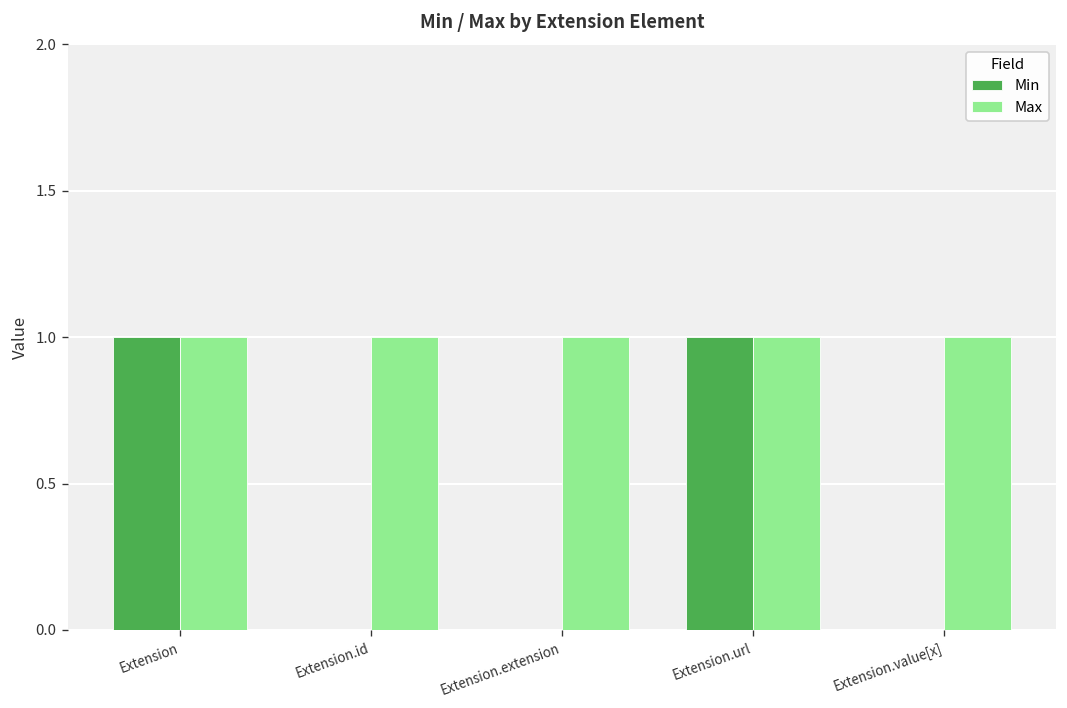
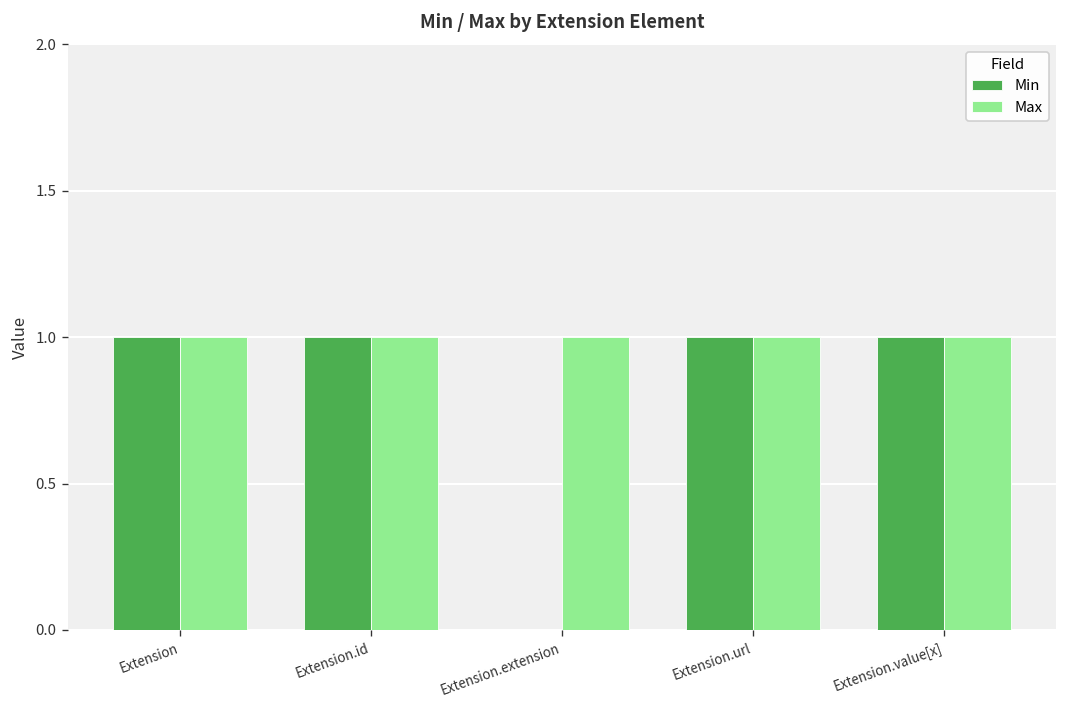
  {
    "Min": {
      "Extension": 1,
-     "Extension.id": 0,
+     "Extension.id": 1,
      "Extension.extension": 0,
      "Extension.url": 1,
-     "Extension.value[x]": 0
+     "Extension.value[x]": 1
    },
    "Max": {
      "Extension": 1,
      "Extension.id": 1,
      "Extension.extension": 1,
      "Extension.url": 1,
      "Extension.value[x]": 1
    }
  }
